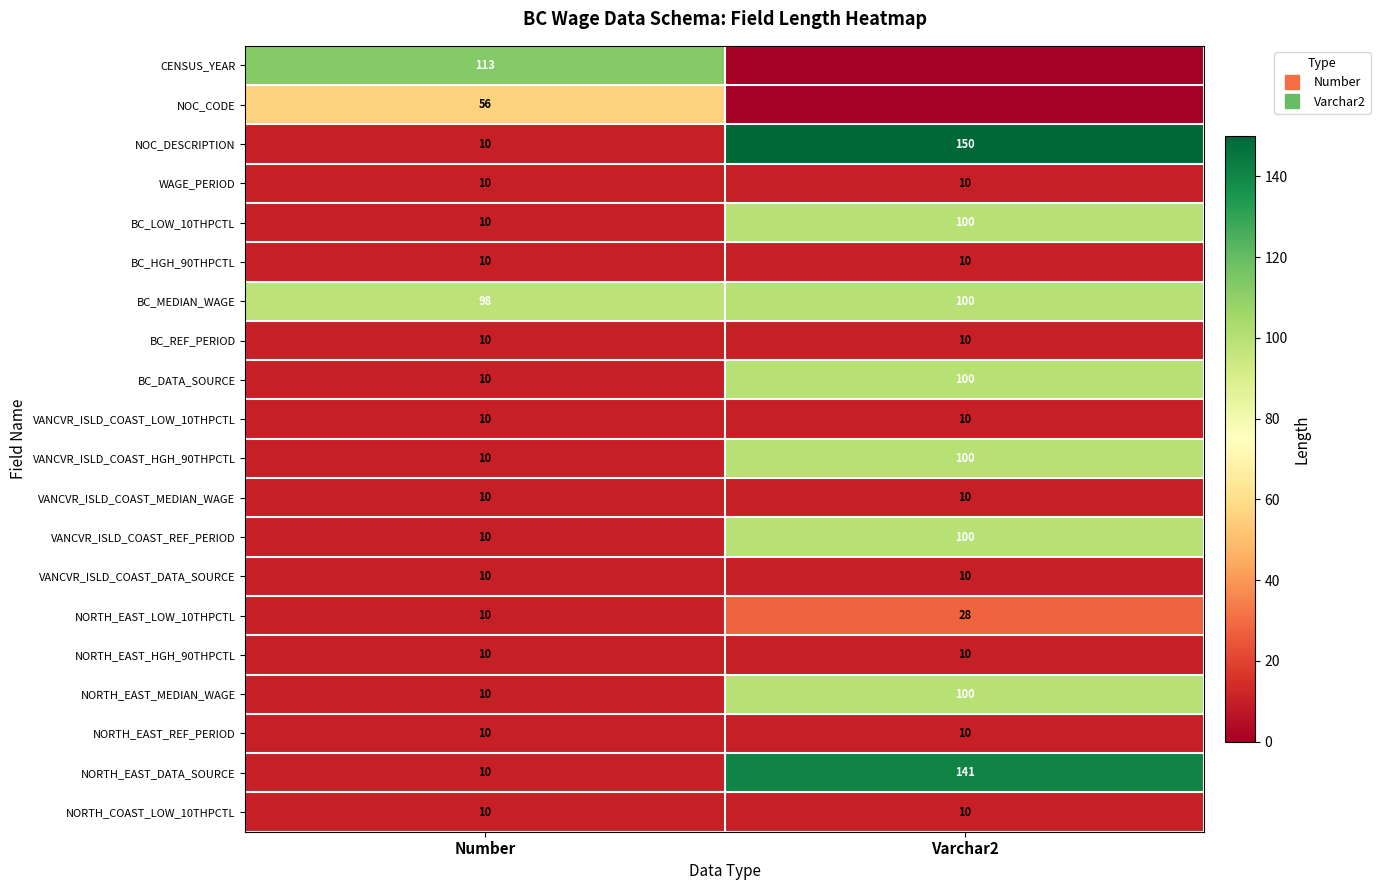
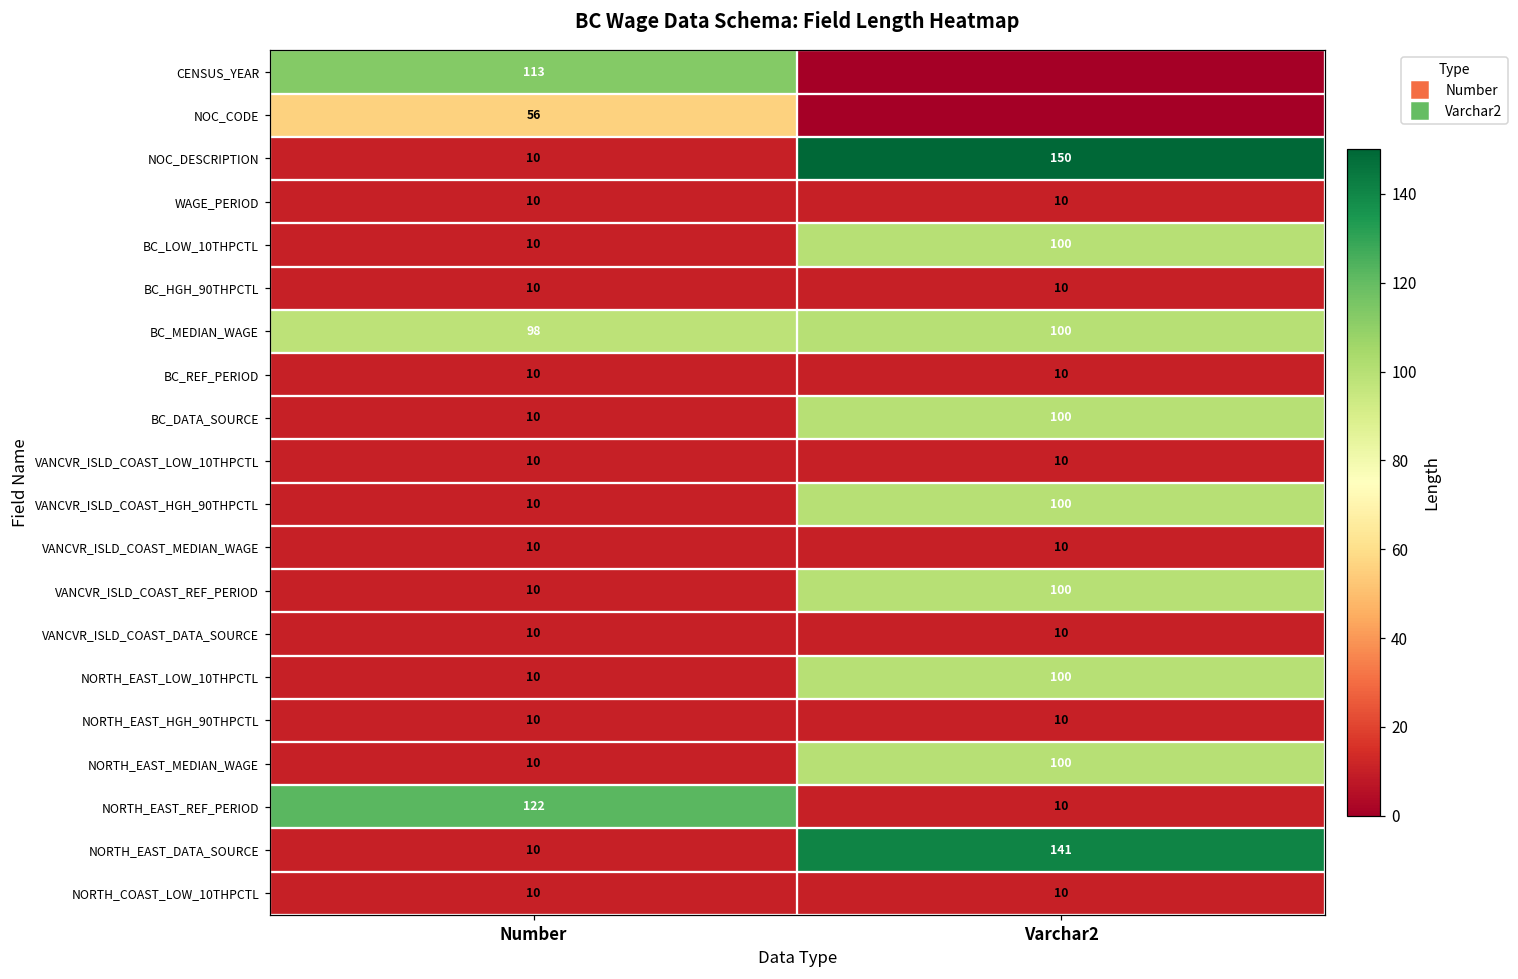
  {
    "CENSUS_YEAR": {
      "Number": 113
    },
    "NOC_CODE": {
      "Number": 56
    },
    "NOC_DESCRIPTION": {
      "Number": 10,
      "Varchar2": 150
    },
    "WAGE_PERIOD": {
      "Number": 10,
      "Varchar2": 10
    },
    "BC_LOW_10THPCTL": {
      "Number": 10,
      "Varchar2": 100
    },
    "BC_HGH_90THPCTL": {
      "Number": 10,
      "Varchar2": 10
    },
    "BC_MEDIAN_WAGE": {
      "Number": 98,
      "Varchar2": 100
    },
    "BC_REF_PERIOD": {
      "Number": 10,
      "Varchar2": 10
    },
    "BC_DATA_SOURCE": {
      "Number": 10,
      "Varchar2": 100
    },
    "VANCVR_ISLD_COAST_LOW_10THPCTL": {
      "Number": 10,
      "Varchar2": 10
    },
    "VANCVR_ISLD_COAST_HGH_90THPCTL": {
      "Number": 10,
      "Varchar2": 100
    },
    "VANCVR_ISLD_COAST_MEDIAN_WAGE": {
      "Number": 10,
      "Varchar2": 10
    },
    "VANCVR_ISLD_COAST_REF_PERIOD": {
      "Number": 10,
      "Varchar2": 100
    },
    "VANCVR_ISLD_COAST_DATA_SOURCE": {
      "Number": 10,
      "Varchar2": 10
    },
    "NORTH_EAST_LOW_10THPCTL": {
      "Number": 10,
-     "Varchar2": 28
+     "Varchar2": 100
    },
    "NORTH_EAST_HGH_90THPCTL": {
      "Number": 10,
      "Varchar2": 10
    },
    "NORTH_EAST_MEDIAN_WAGE": {
      "Number": 10,
      "Varchar2": 100
    },
    "NORTH_EAST_REF_PERIOD": {
-     "Number": 10,
+     "Number": 122,
      "Varchar2": 10
    },
    "NORTH_EAST_DATA_SOURCE": {
      "Number": 10,
      "Varchar2": 141
    },
    "NORTH_COAST_LOW_10THPCTL": {
      "Number": 10,
      "Varchar2": 10
    }
  }
